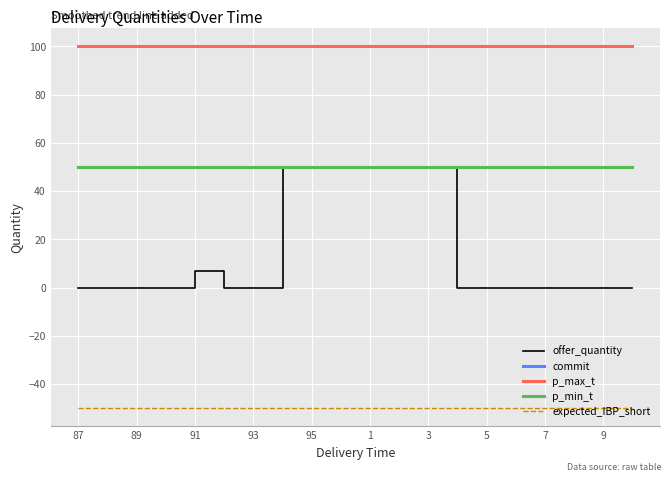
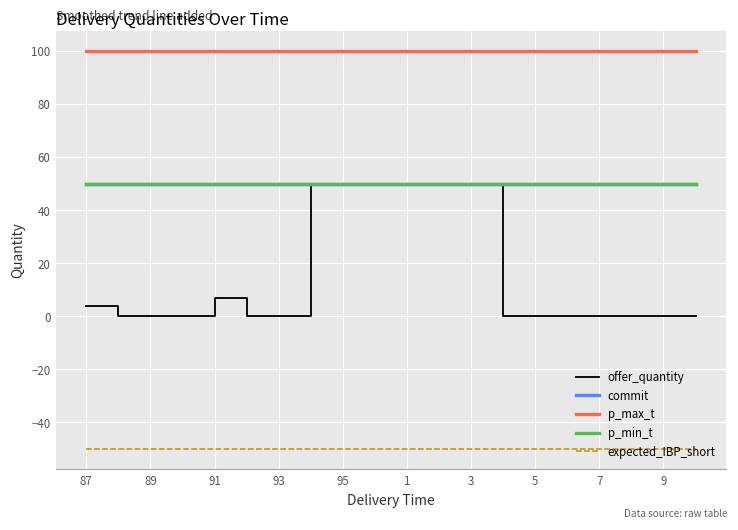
  {
    "offer_quantity": {
-     "87": 0,
+     "87": 4,
      "89": 0,
      "91": 7,
      "93": 0
    },
    "p_min_t": {
      "87": 50,
      "89": 50,
      "91": 50,
      "93": 50
    },
    "p_max_t": {
      "87": 100,
      "89": 100,
      "91": 100,
      "93": 100,
      "95": 100
    },
    "expected_IBP_short": {
      "87": -50,
      "89": -50,
      "91": -50,
      "93": -50,
      "95": -50
    }
  }
